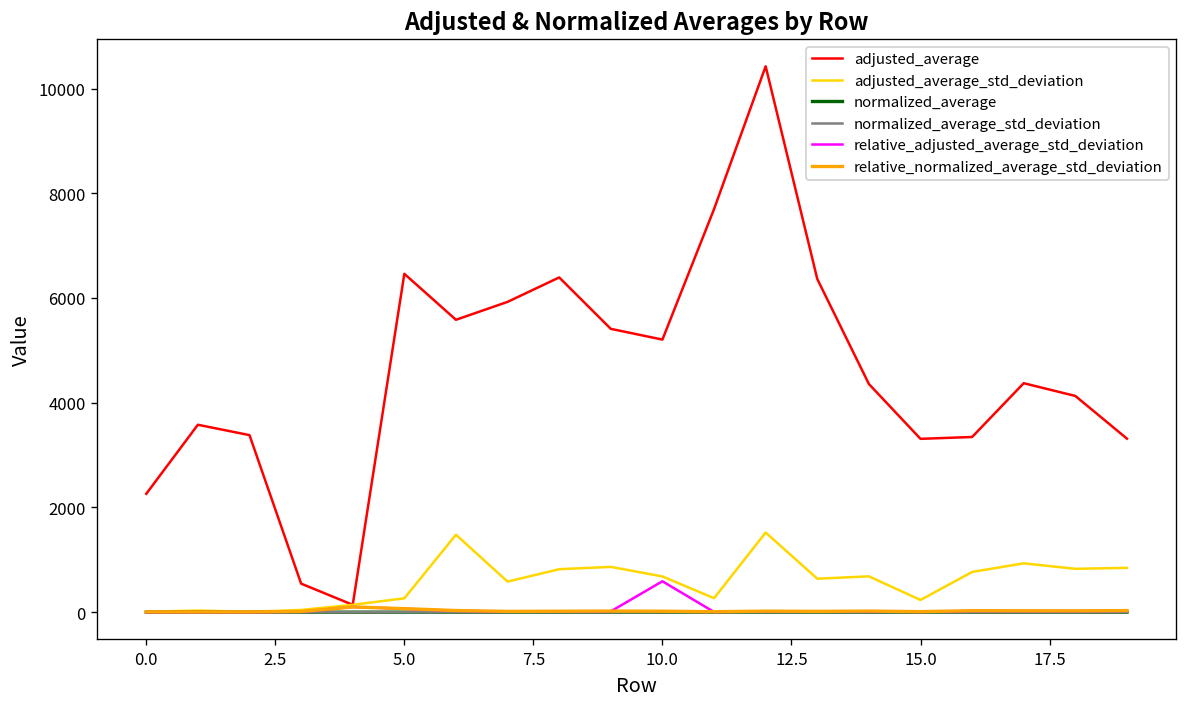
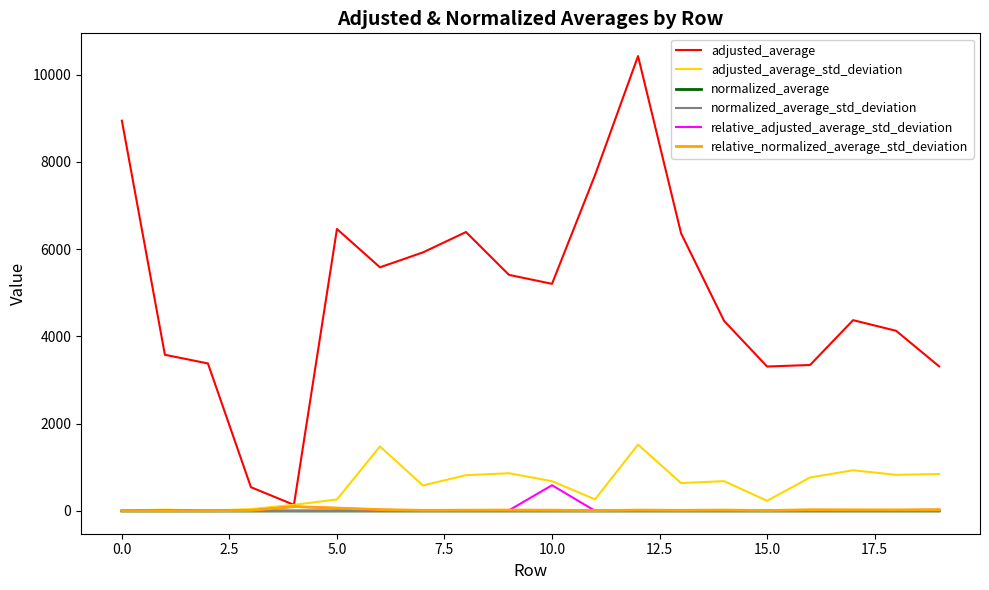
  {
    "adjusted_average": {
-     "0.0": 2300,
+     "0.0": 8900,
      "5.0": 6500,
      "10.0": 5200,
      "15.0": 3300
    },
    "normalized_average_std_deviation": {
      "5.0": 0
    },
    "relative_adjusted_average_std_deviation": {
      "10.0": 600
    }
  }
